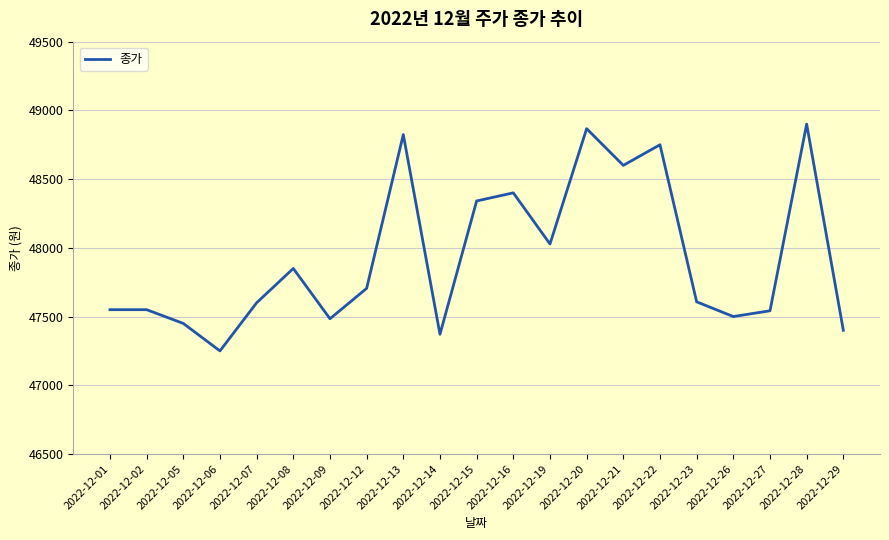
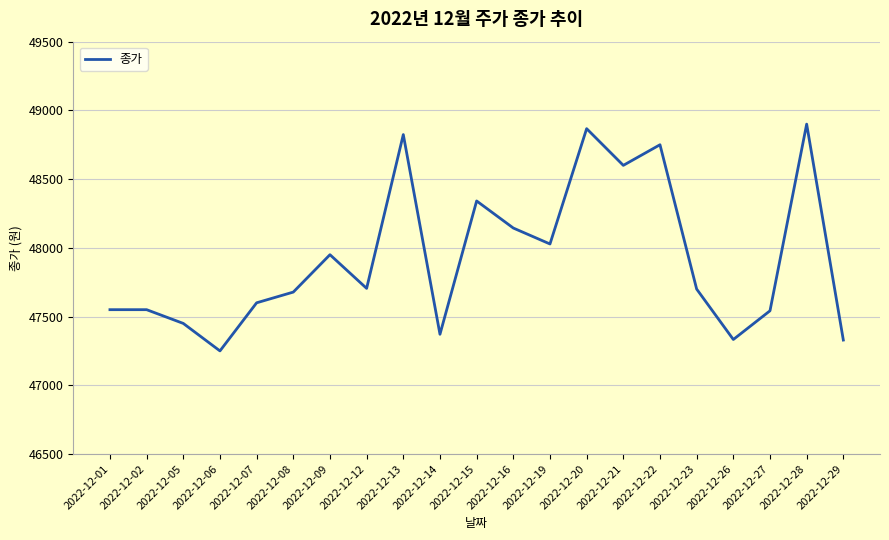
  {
    "2022-12-01": 47550,
    "2022-12-02": 47550,
    "2022-12-05": 47450,
    "2022-12-06": 47250,
    "2022-12-07": 47600,
-   "2022-12-08": 47850,
-   "2022-12-09": 47480,
+   "2022-12-08": 47680,
+   "2022-12-09": 47950,
    "2022-12-12": 47710,
    "2022-12-13": 48820,
    "2022-12-14": 47370,
    "2022-12-15": 48340,
-   "2022-12-16": 48400,
+   "2022-12-16": 48140,
    "2022-12-19": 48030,
    "2022-12-20": 48870,
    "2022-12-21": 48600,
    "2022-12-22": 48750,
-   "2022-12-23": 47610,
-   "2022-12-26": 47500,
+   "2022-12-23": 47700,
+   "2022-12-26": 47330,
    "2022-12-27": 47540,
    "2022-12-28": 48900,
-   "2022-12-29": 47400
+   "2022-12-29": 47330
  }
